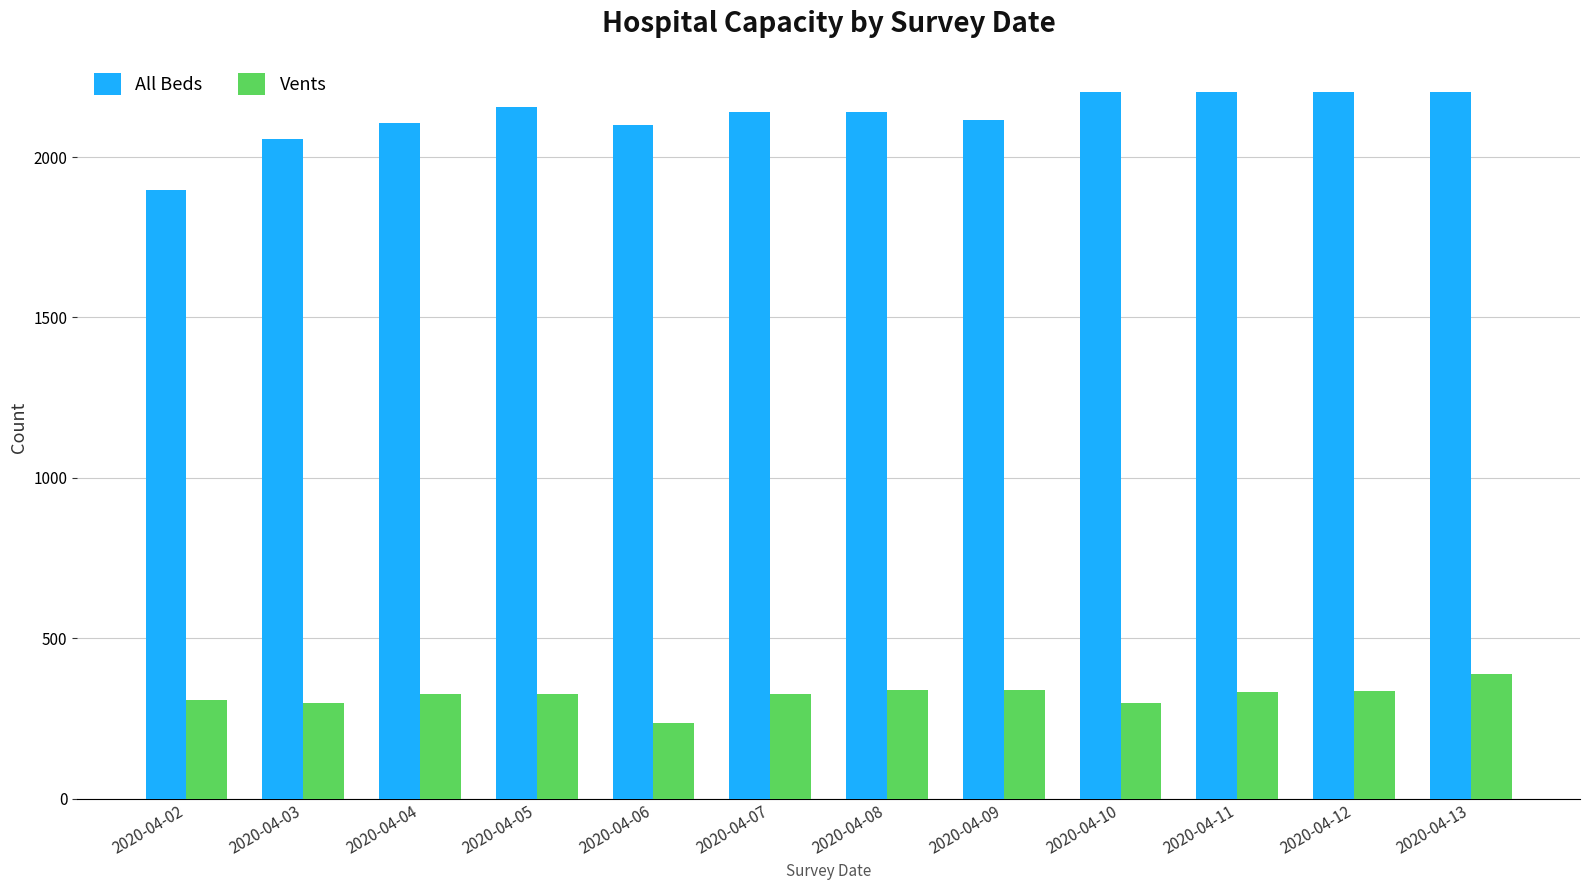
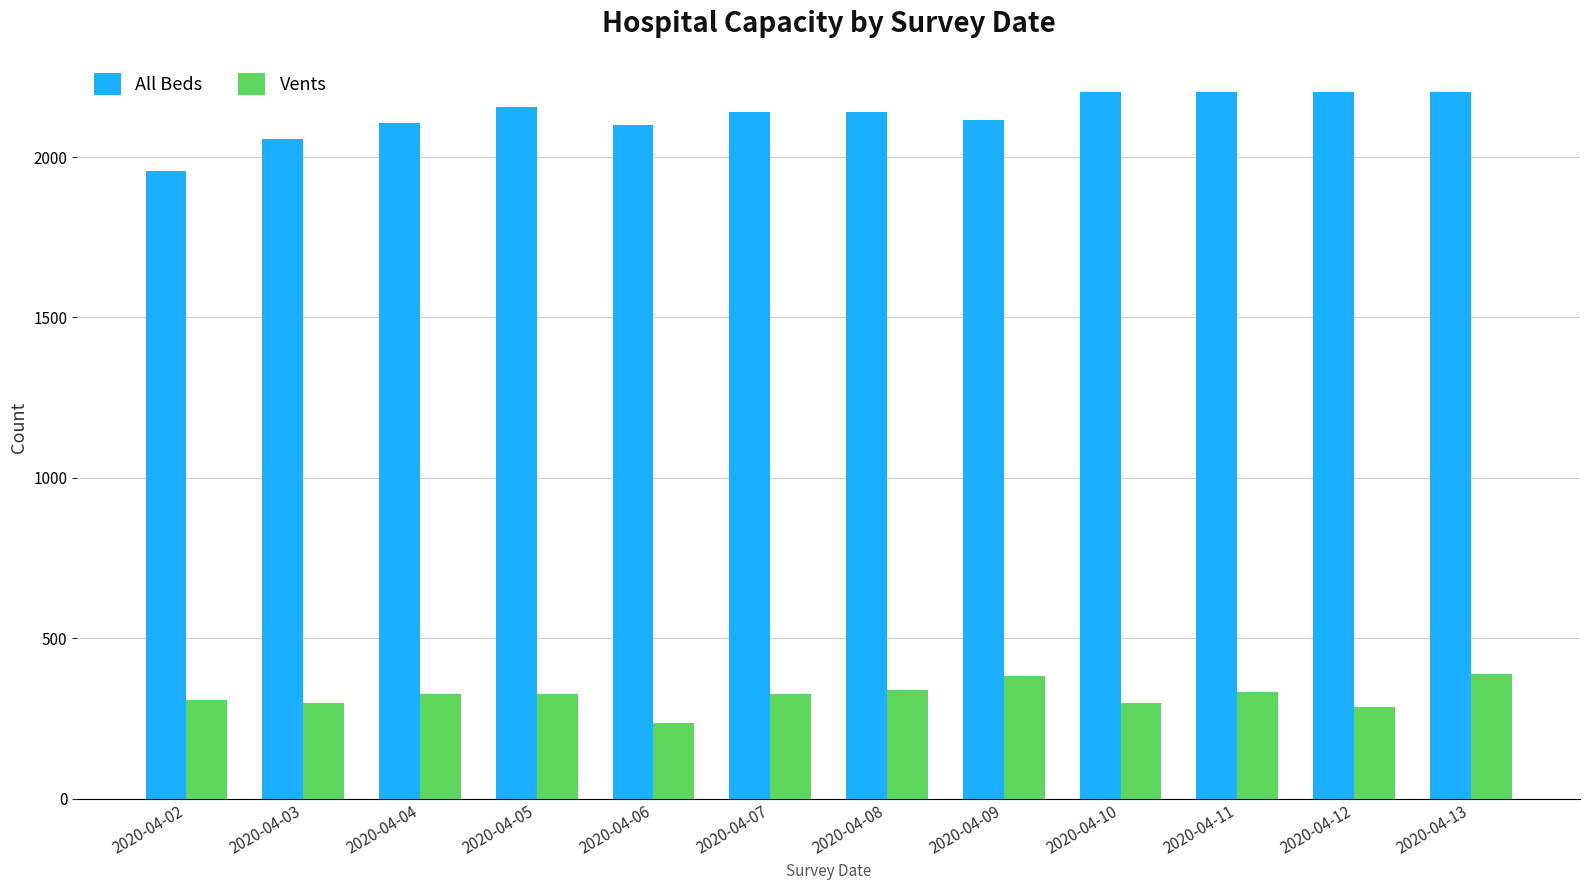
  {
    "All Beds": {
-     "2020-04-02": 1900,
+     "2020-04-02": 1960,
      "2020-04-03": 2060,
      "2020-04-04": 2110,
      "2020-04-05": 2160,
      "2020-04-06": 2100,
      "2020-04-07": 2140,
      "2020-04-08": 2140,
      "2020-04-09": 2120,
      "2020-04-10": 2200,
      "2020-04-11": 2200,
      "2020-04-12": 2200,
      "2020-04-13": 2200
    },
    "Vents": {
      "2020-04-02": 310,
      "2020-04-03": 300,
      "2020-04-04": 330,
      "2020-04-05": 330,
      "2020-04-06": 240,
      "2020-04-07": 330,
      "2020-04-08": 340,
-     "2020-04-09": 340,
+     "2020-04-09": 380,
      "2020-04-10": 300,
      "2020-04-11": 330,
-     "2020-04-12": 340,
+     "2020-04-12": 290,
      "2020-04-13": 390
    }
  }
